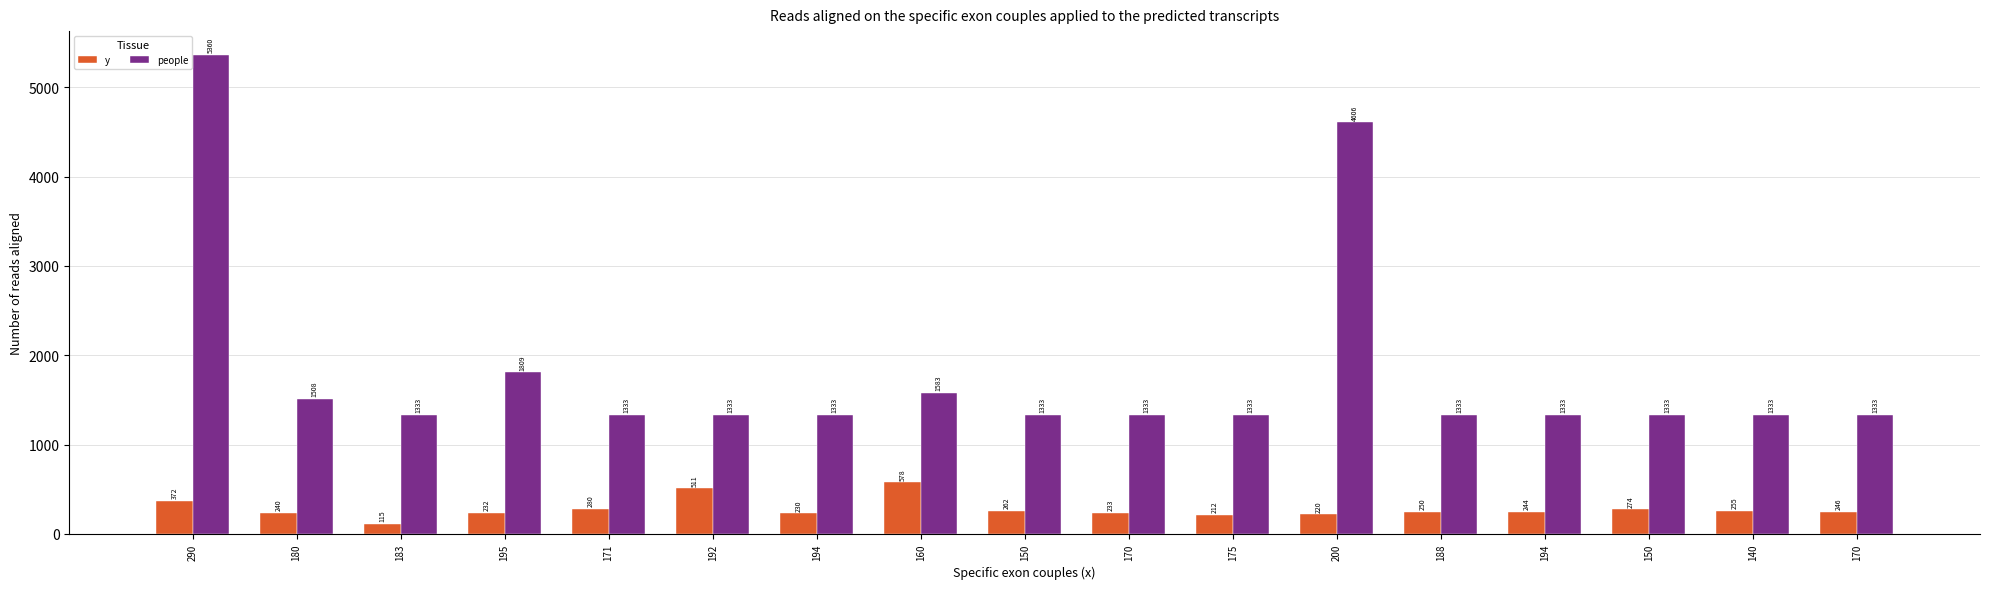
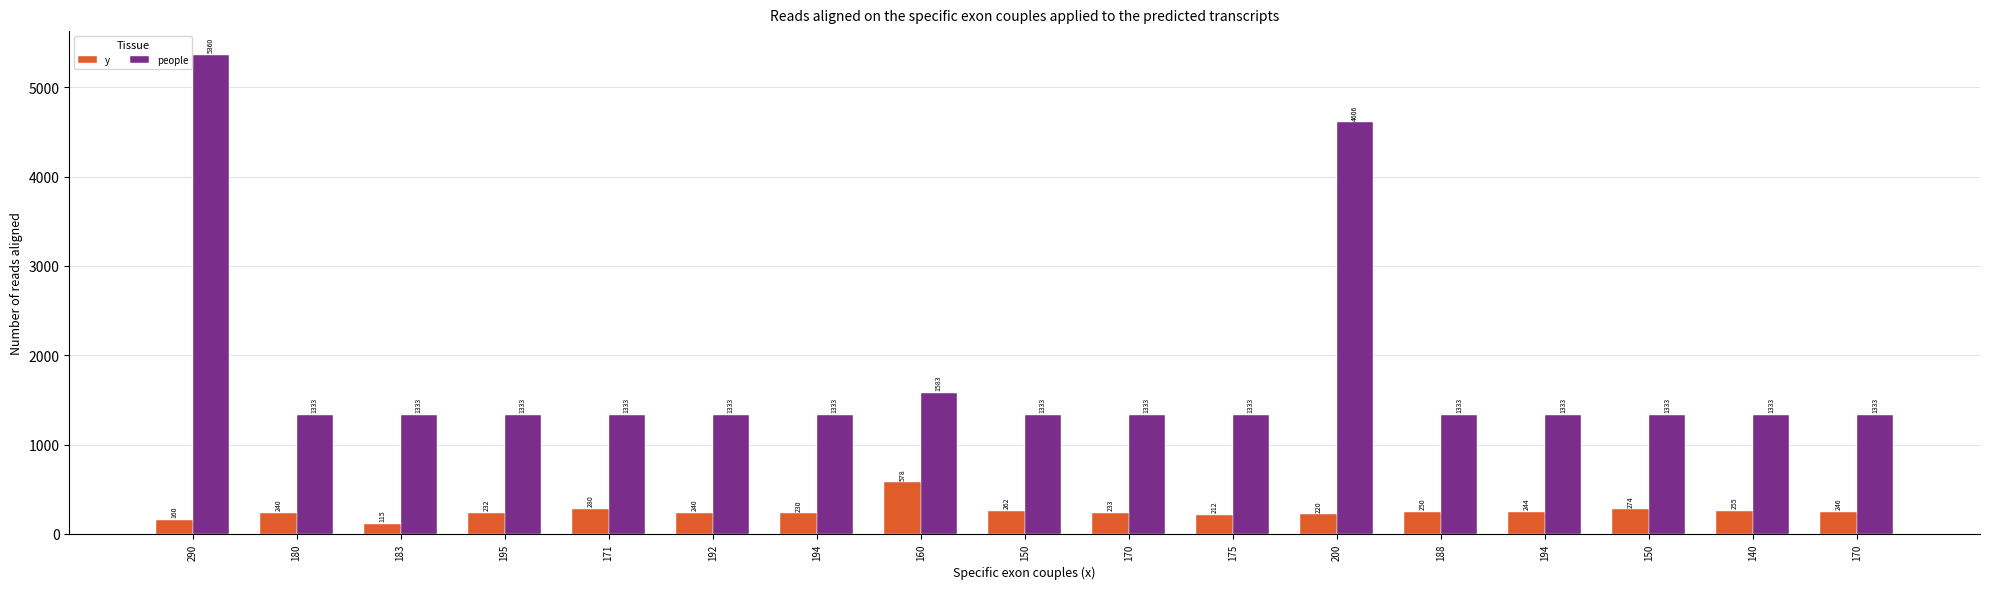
  {
    "y": {
-     "290": 372,
+     "290": 160,
      "180": 240,
      "183": 115,
      "195": 232,
      "171": 280,
-     "192": 511,
+     "192": 240,
      "160": 578,
      "175": 212,
      "200": 220,
      "188": 250,
      "140": 255
    },
    "people": {
      "290": 5360,
-     "180": 1508,
+     "180": 1333,
      "183": 1333,
-     "195": 1809,
+     "195": 1333,
      "171": 1333,
      "192": 1333,
      "160": 1583,
      "175": 1333,
      "200": 4606,
      "188": 1333,
      "140": 1333
    }
  }
